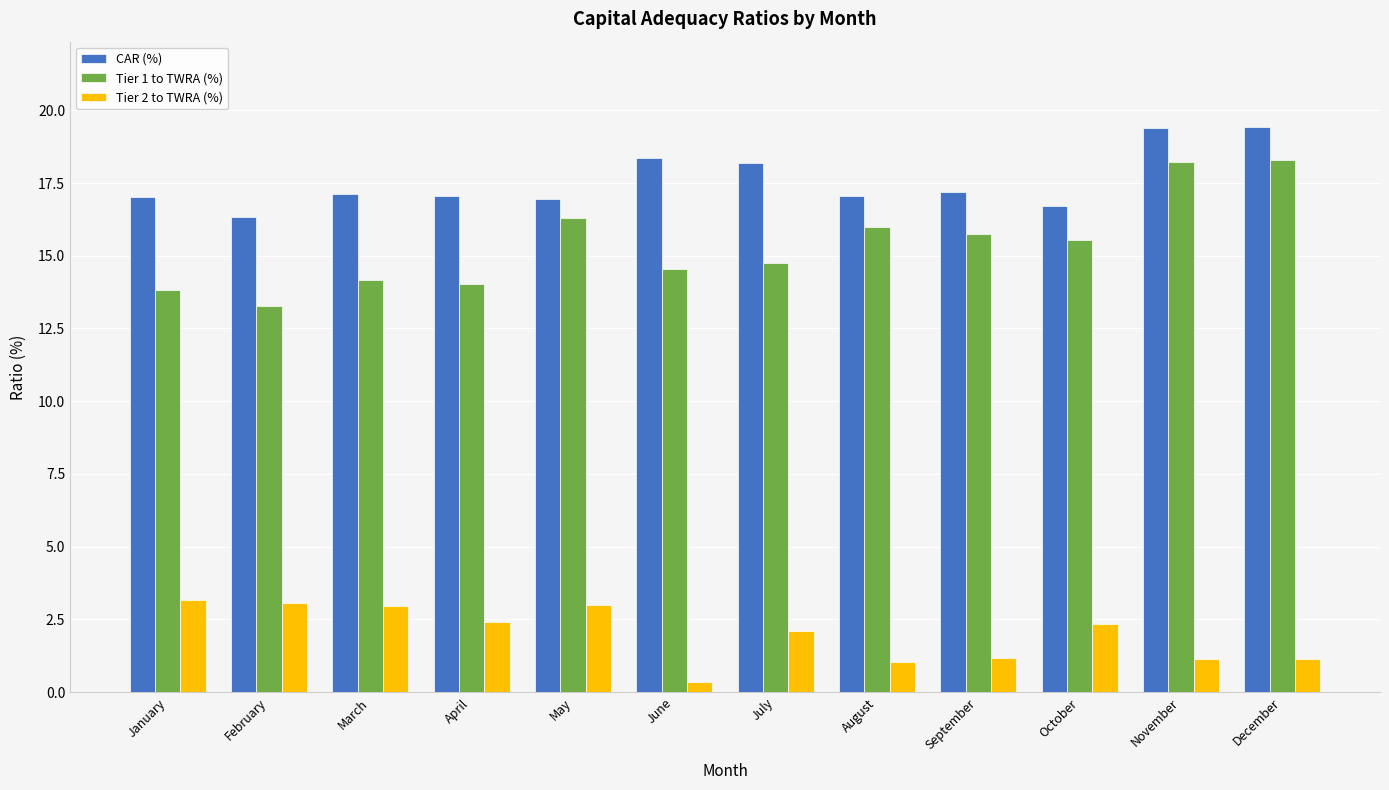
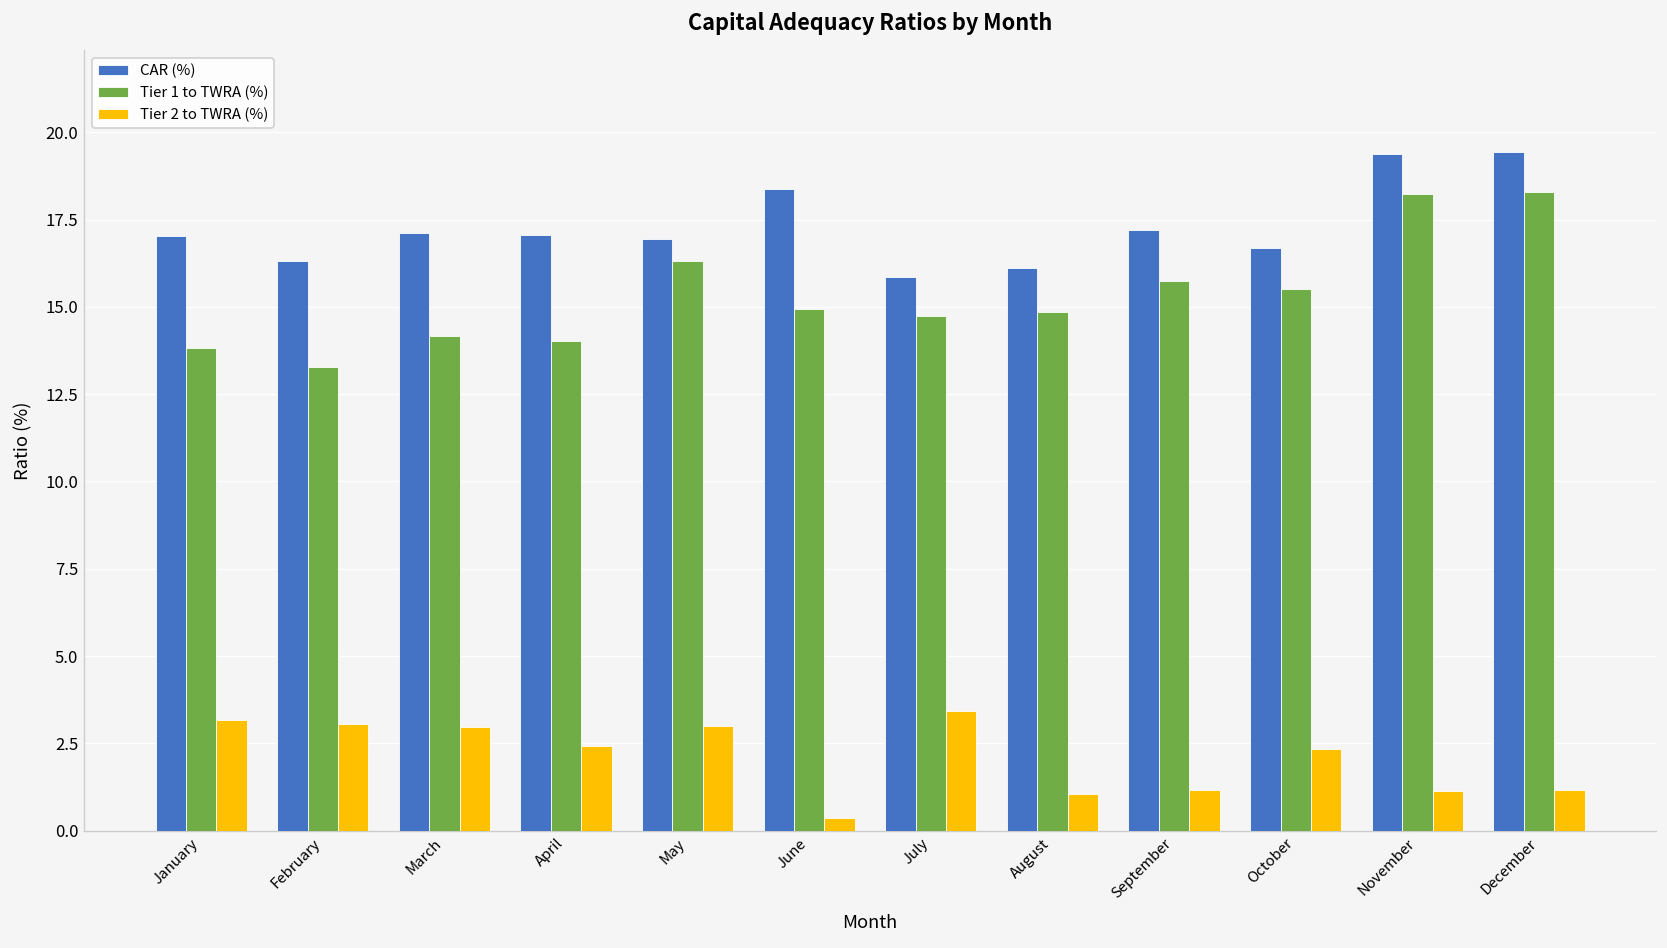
  {
    "CAR (%)": {
      "January": 17.0,
      "February": 16.3,
      "March": 17.1,
      "April": 17.1,
      "May": 16.9,
      "June": 18.4,
-     "July": 18.2,
-     "August": 17.0,
+     "July": 15.9,
+     "August": 16.1,
      "September": 17.2,
      "October": 16.7,
      "November": 19.4,
      "December": 19.4
    },
    "Tier 1 to TWRA (%)": {
      "January": 13.8,
      "February": 13.3,
      "March": 14.2,
      "April": 14.0,
      "May": 16.3,
-     "June": 14.5,
+     "June": 14.9,
      "July": 14.7,
-     "August": 16.0,
+     "August": 14.9,
      "September": 15.7,
      "October": 15.5,
      "November": 18.2,
      "December": 18.3
    },
    "Tier 2 to TWRA (%)": {
      "January": 3.2,
      "February": 3.1,
      "March": 3.0,
      "April": 2.4,
      "May": 3.0,
      "June": 0.4,
-     "July": 2.1,
+     "July": 3.4,
      "August": 1.0,
      "September": 1.2,
      "October": 2.3,
      "November": 1.2,
      "December": 1.2
    }
  }
